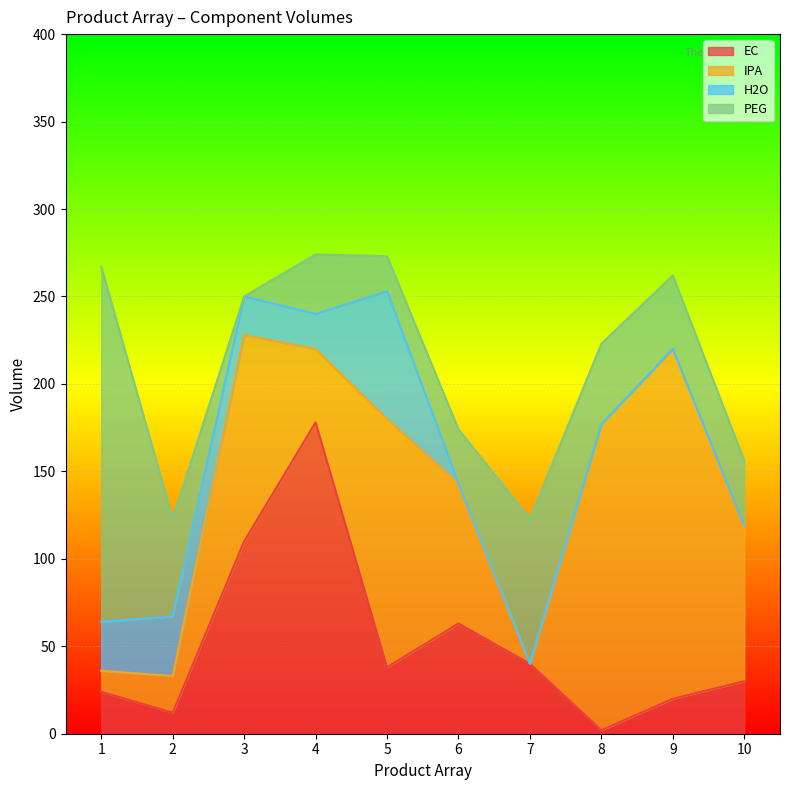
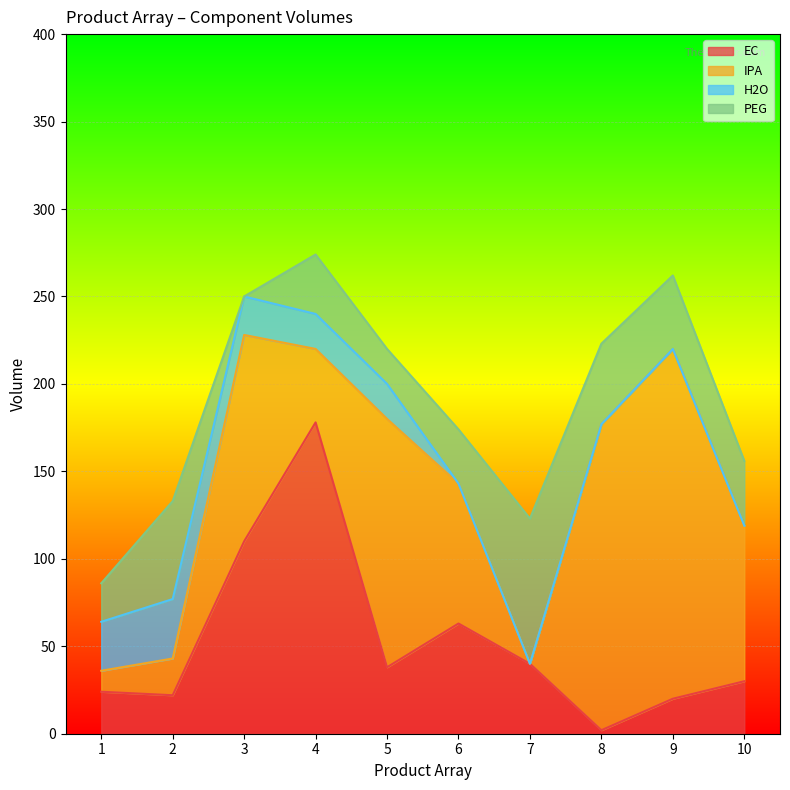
  {
    "EC": {
      "1": 24,
-     "2": 12,
+     "2": 22,
      "3": 110,
      "4": 178,
      "5": 38,
      "6": 63,
      "8": 2,
      "9": 20,
      "10": 30
    },
    "IPA": {
      "1": 12,
      "2": 21,
      "3": 118,
      "4": 42,
      "5": 142
    },
    "H2O": {
      "1": 28,
      "2": 34,
      "4": 20,
-     "5": 73
+     "5": 20
    },
    "PEG": {
-     "1": 203,
+     "1": 22,
      "2": 56,
      "4": 34,
      "5": 20,
      "6": 31,
      "7": 83,
      "8": 46,
      "9": 42,
      "10": 37
    }
  }
